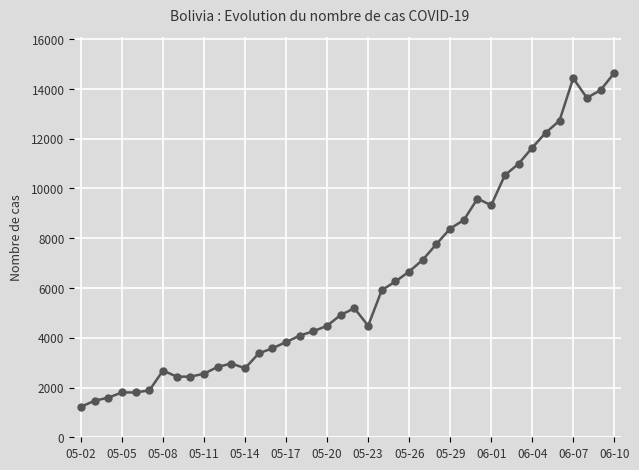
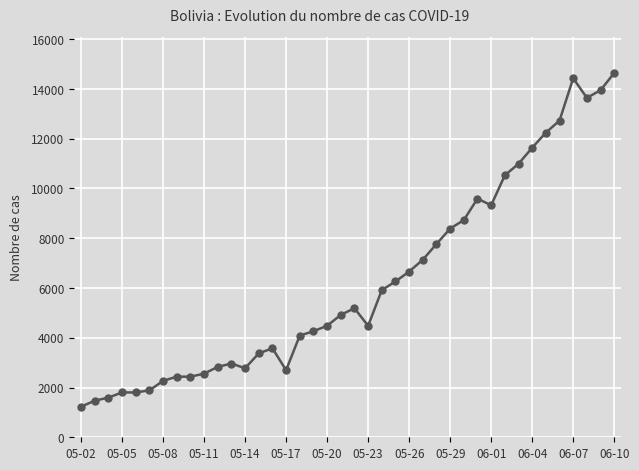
  {
    "05-02": 1200,
    "05-05": 1800,
-   "05-08": 2700,
+   "05-08": 2300,
    "05-11": 2600,
    "05-14": 2800,
-   "05-17": 3800,
+   "05-17": 2700,
    "05-20": 4500,
    "05-23": 4500,
    "05-26": 6700,
    "05-29": 8400,
    "06-01": 9300,
    "06-04": 11600,
    "06-07": 14400,
    "06-10": 14600
  }
